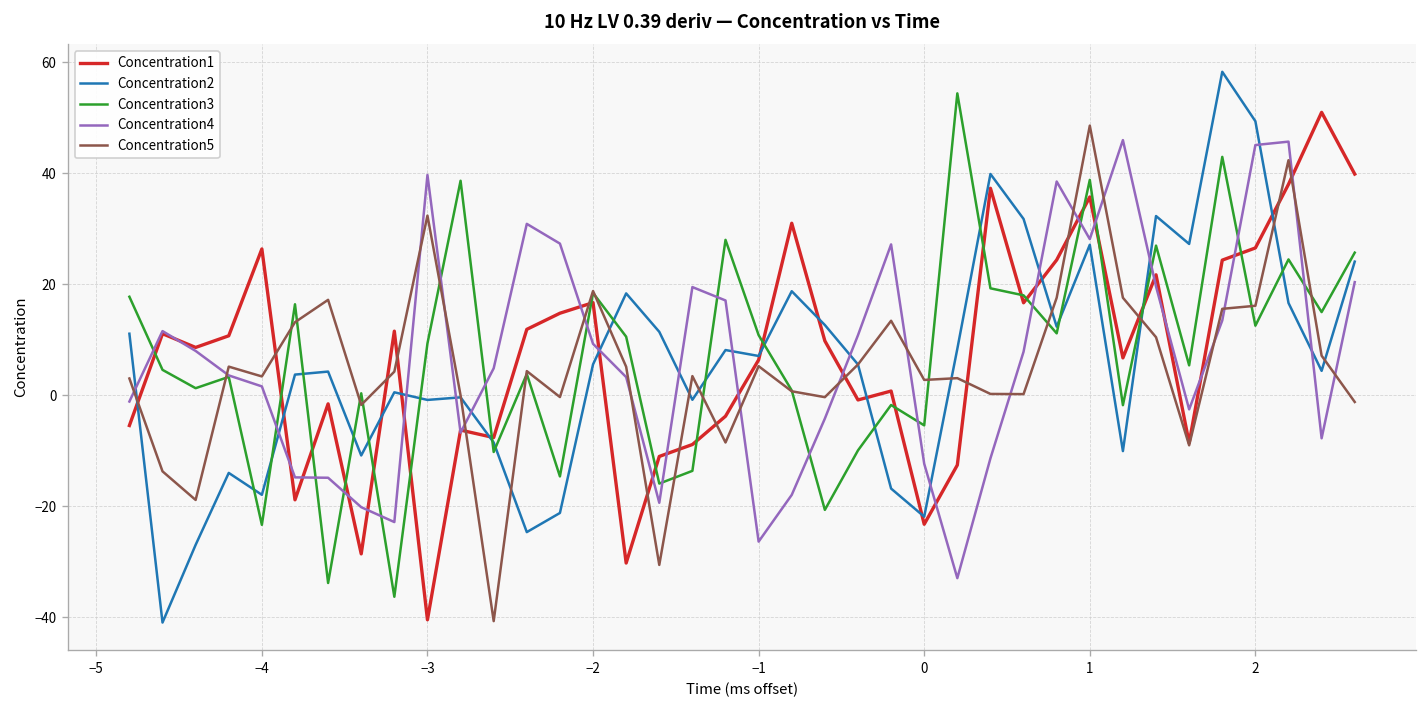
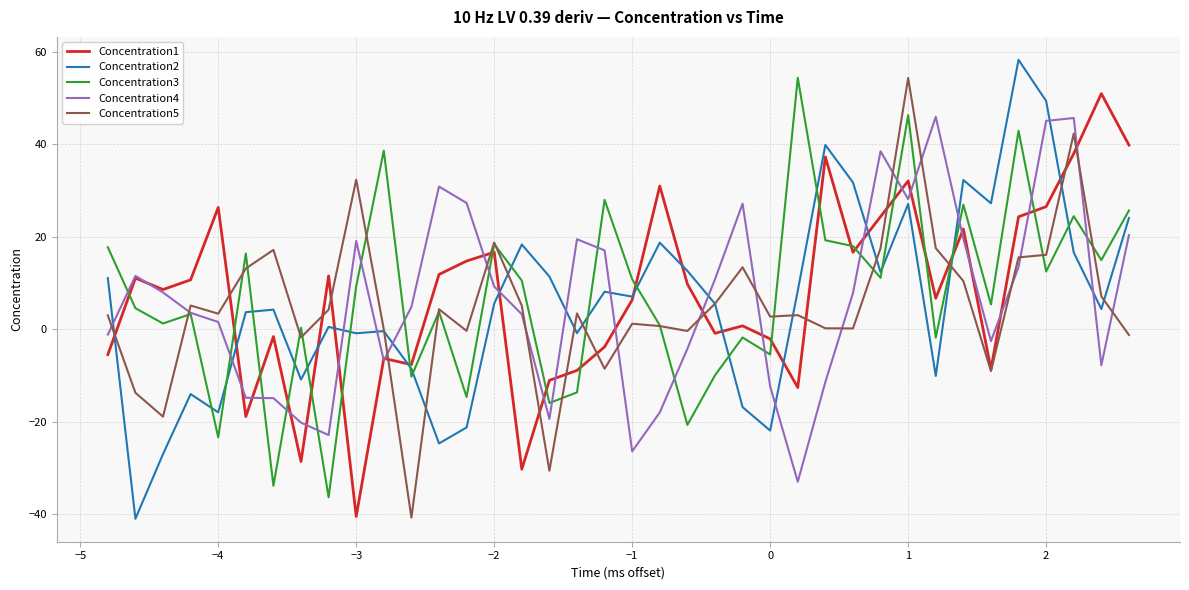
  {
    "Concentration1": {
      "−4": 26,
      "−3": -40,
      "−2": 17,
      "−1": 6,
-     "0": -23,
-     "1": 36,
+     "0": -2,
+     "1": 32,
      "2": 27
    },
    "Concentration2": {
      "−4": -18,
      "−3": -1,
      "−2": 6,
      "−1": 7,
      "0": -22,
      "1": 27,
      "2": 49
    },
    "Concentration3": {
      "−4": -23,
      "−3": 9,
      "−1": 11,
      "0": -5,
-     "1": 39,
+     "1": 46,
      "2": 13
    },
    "Concentration4": {
      "−4": 2,
-     "−3": 40,
+     "−3": 19,
      "−2": 9,
      "−1": -26,
      "0": -12,
      "1": 28,
      "2": 45
    },
    "Concentration5": {
      "−4": 3,
      "−3": 32,
-     "−1": 5,
+     "−1": 1,
      "0": 3,
-     "1": 49,
+     "1": 54,
      "2": 16
    }
  }
